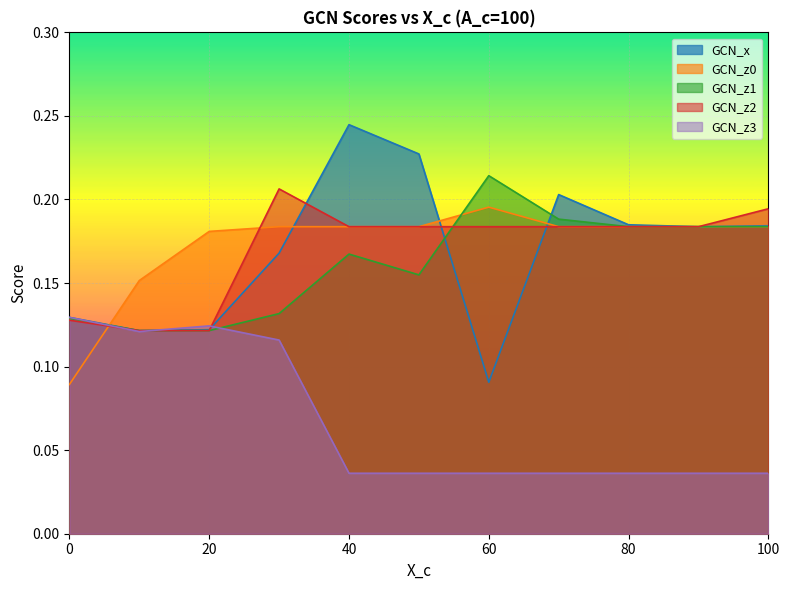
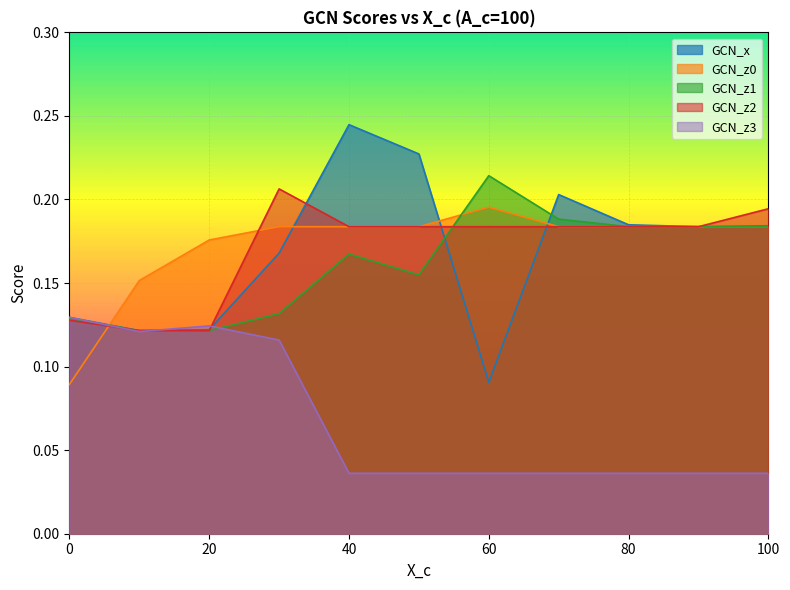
  {
    "GCN_x": {
      "40": 0.245,
      "60": 0.091
    },
    "GCN_z0": {
      "0": 0.089,
-     "20": 0.181,
+     "20": 0.176,
      "60": 0.195
    },
    "GCN_z1": {
      "40": 0.167,
      "60": 0.214
    },
    "GCN_z2": {
      "60": 0.184,
      "100": 0.194
    },
    "GCN_z3": {
      "20": 0.124,
      "40": 0.036,
      "60": 0.036,
      "80": 0.036,
      "100": 0.036
    }
  }
